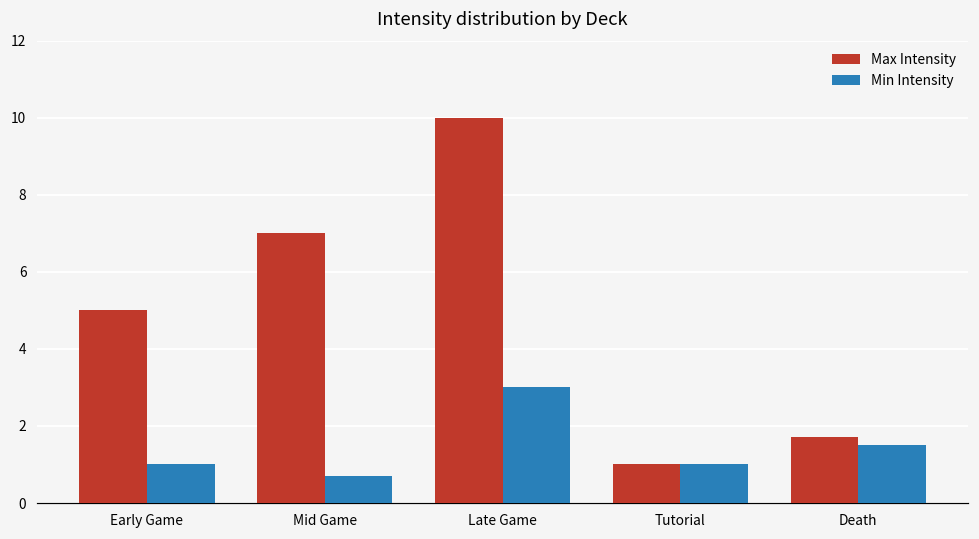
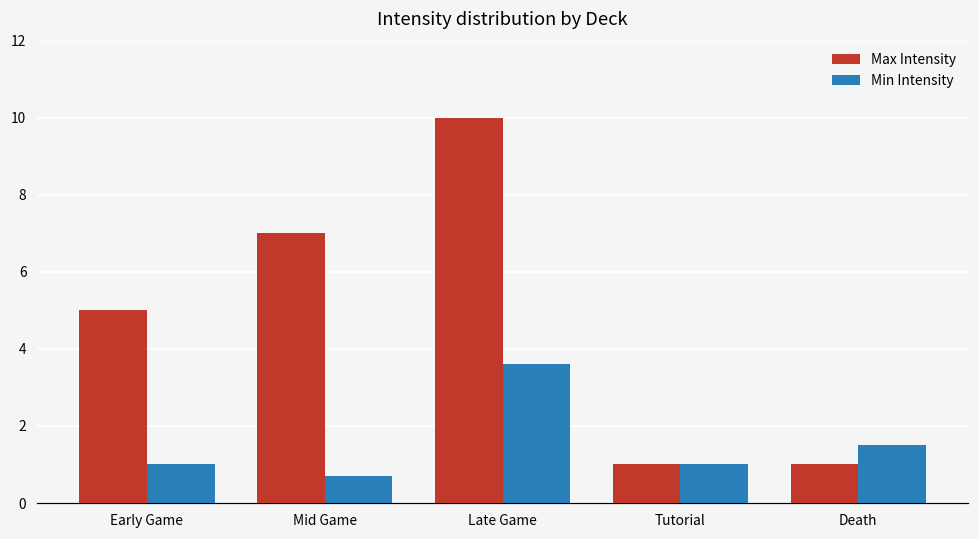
  {
    "Max Intensity": {
      "Early Game": 5.0,
      "Mid Game": 7.0,
      "Late Game": 10.0,
      "Tutorial": 1.0,
-     "Death": 1.7
+     "Death": 1.0
    },
    "Min Intensity": {
      "Early Game": 1.0,
      "Mid Game": 0.7,
-     "Late Game": 3.0,
+     "Late Game": 3.6,
      "Tutorial": 1.0,
      "Death": 1.5
    }
  }
